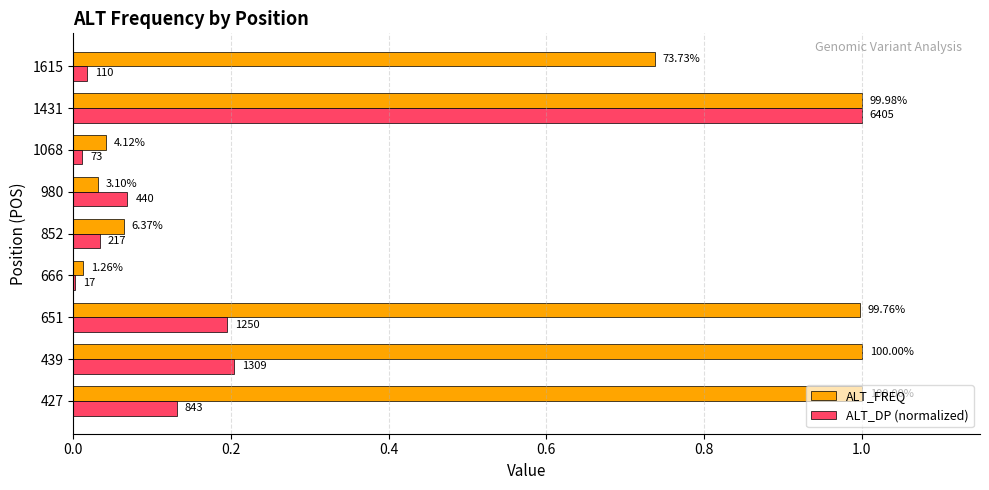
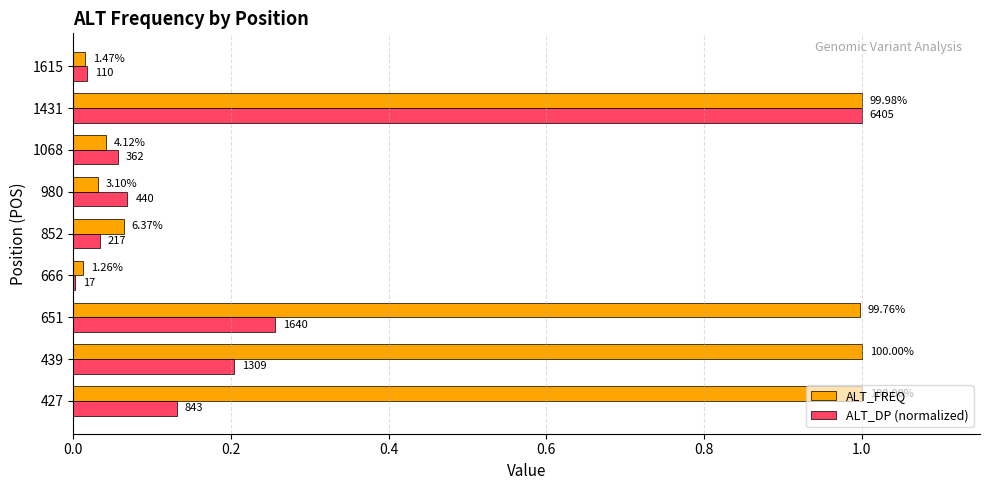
  {
    "ALT_FREQ": {
-     "1615": "73.73%",
+     "1615": "1.47%",
      "1431": "99.98%",
      "1068": "4.12%",
      "980": "3.10%",
      "852": "6.37%",
      "666": "1.26%",
      "651": "99.76%",
      "439": "100.00%"
    },
    "ALT_DP (normalized)": {
-     "1068": "73",
-     "651": "1250"
+     "1068": "362",
+     "651": "1640"
    }
  }
